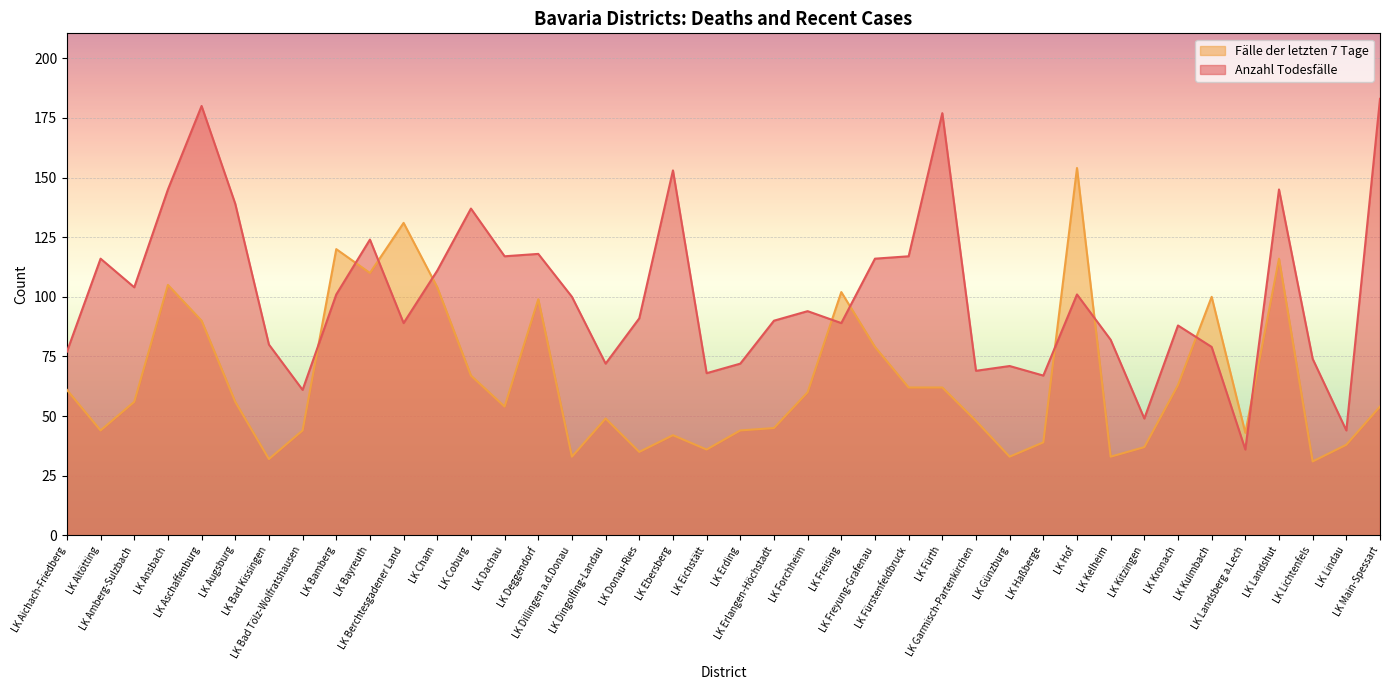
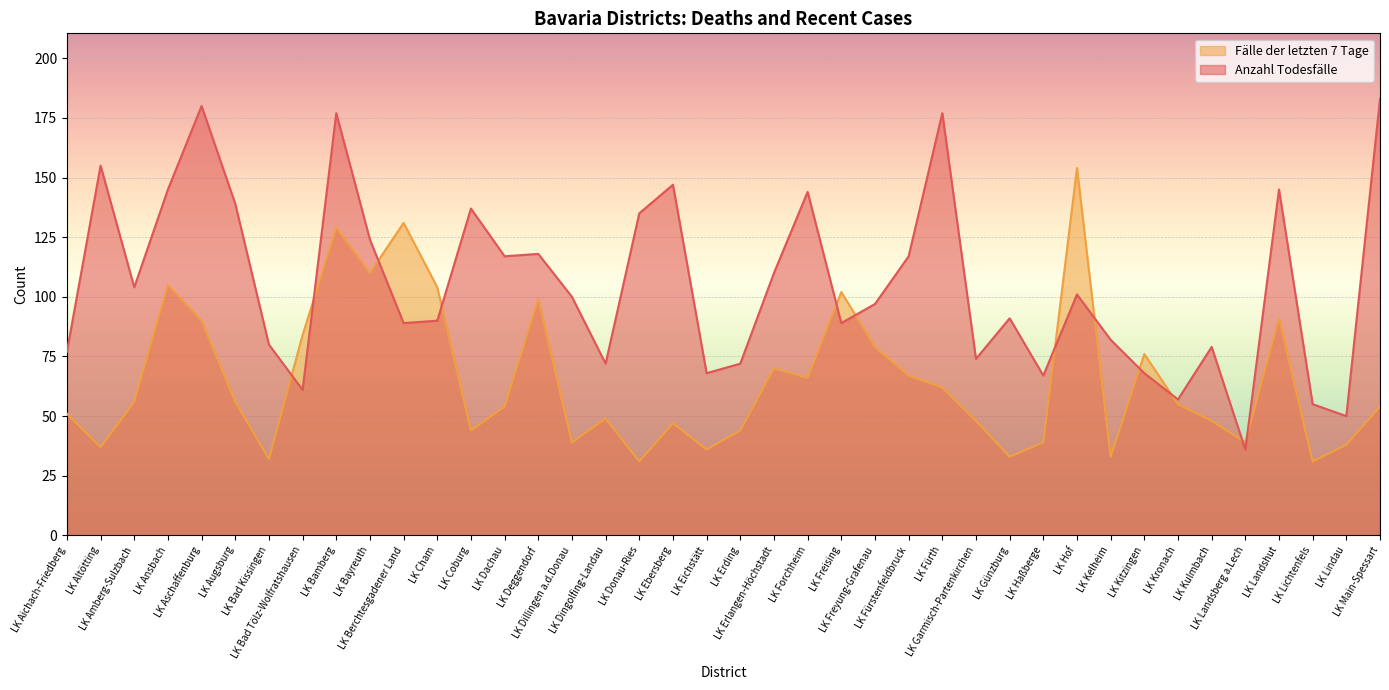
  {
    "Fälle der letzten 7 Tage": {
-     "LK Aichach-Friedberg": 61,
-     "LK Altötting": 44,
+     "LK Aichach-Friedberg": 51,
+     "LK Altötting": 37,
      "LK Amberg-Sulzbach": 56,
      "LK Ansbach": 105,
      "LK Aschaffenburg": 90,
      "LK Augsburg": 56,
      "LK Bad Kissingen": 32,
-     "LK Bad Tölz-Wolfratshausen": 44,
-     "LK Bamberg": 120,
+     "LK Bad Tölz-Wolfratshausen": 84,
+     "LK Bamberg": 129,
      "LK Bayreuth": 110,
      "LK Berchtesgadener Land": 131,
      "LK Cham": 104,
-     "LK Coburg": 67,
+     "LK Coburg": 44,
      "LK Dachau": 54,
      "LK Deggendorf": 99,
-     "LK Dillingen a.d.Donau": 33,
+     "LK Dillingen a.d.Donau": 39,
      "LK Dingolfing-Landau": 49,
-     "LK Donau-Ries": 35,
-     "LK Ebersberg": 42,
+     "LK Donau-Ries": 31,
+     "LK Ebersberg": 47,
      "LK Eichstätt": 36,
      "LK Erding": 44,
-     "LK Erlangen-Höchstadt": 45,
-     "LK Forchheim": 60,
+     "LK Erlangen-Höchstadt": 70,
+     "LK Forchheim": 66,
      "LK Freising": 102,
      "LK Freyung-Grafenau": 79,
-     "LK Fürstenfeldbruck": 62,
+     "LK Fürstenfeldbruck": 67,
      "LK Fürth": 62,
      "LK Garmisch-Partenkirchen": 48,
      "LK Günzburg": 33,
      "LK Haßberge": 39,
      "LK Hof": 154,
      "LK Kelheim": 33,
-     "LK Kitzingen": 37,
-     "LK Kronach": 63,
-     "LK Kulmbach": 100,
-     "LK Landsberg a.Lech": 43,
-     "LK Landshut": 116,
+     "LK Kitzingen": 76,
+     "LK Kronach": 55,
+     "LK Kulmbach": 48,
+     "LK Landsberg a.Lech": 39,
+     "LK Landshut": 91,
      "LK Lichtenfels": 31,
      "LK Lindau": 38,
      "LK Main-Spessart": 54
    },
    "Anzahl Todesfälle": {
      "LK Aichach-Friedberg": 77,
-     "LK Altötting": 116,
+     "LK Altötting": 155,
      "LK Amberg-Sulzbach": 104,
      "LK Ansbach": 145,
      "LK Aschaffenburg": 180,
      "LK Augsburg": 139,
      "LK Bad Kissingen": 80,
      "LK Bad Tölz-Wolfratshausen": 61,
-     "LK Bamberg": 101,
+     "LK Bamberg": 177,
      "LK Bayreuth": 124,
      "LK Berchtesgadener Land": 89,
-     "LK Cham": 111,
+     "LK Cham": 90,
      "LK Coburg": 137,
      "LK Dachau": 117,
      "LK Deggendorf": 118,
      "LK Dillingen a.d.Donau": 100,
      "LK Dingolfing-Landau": 72,
-     "LK Donau-Ries": 91,
-     "LK Ebersberg": 153,
+     "LK Donau-Ries": 135,
+     "LK Ebersberg": 147,
      "LK Eichstätt": 68,
      "LK Erding": 72,
-     "LK Erlangen-Höchstadt": 90,
-     "LK Forchheim": 94,
+     "LK Erlangen-Höchstadt": 110,
+     "LK Forchheim": 144,
      "LK Freising": 89,
-     "LK Freyung-Grafenau": 116,
+     "LK Freyung-Grafenau": 97,
      "LK Fürstenfeldbruck": 117,
      "LK Fürth": 177,
-     "LK Garmisch-Partenkirchen": 69,
-     "LK Günzburg": 71,
+     "LK Garmisch-Partenkirchen": 74,
+     "LK Günzburg": 91,
      "LK Haßberge": 67,
      "LK Hof": 101,
      "LK Kelheim": 82,
-     "LK Kitzingen": 49,
-     "LK Kronach": 88,
+     "LK Kitzingen": 68,
+     "LK Kronach": 57,
      "LK Kulmbach": 79,
      "LK Landsberg a.Lech": 36,
      "LK Landshut": 145,
-     "LK Lichtenfels": 74,
-     "LK Lindau": 44,
+     "LK Lichtenfels": 55,
+     "LK Lindau": 50,
      "LK Main-Spessart": 183
    }
  }
